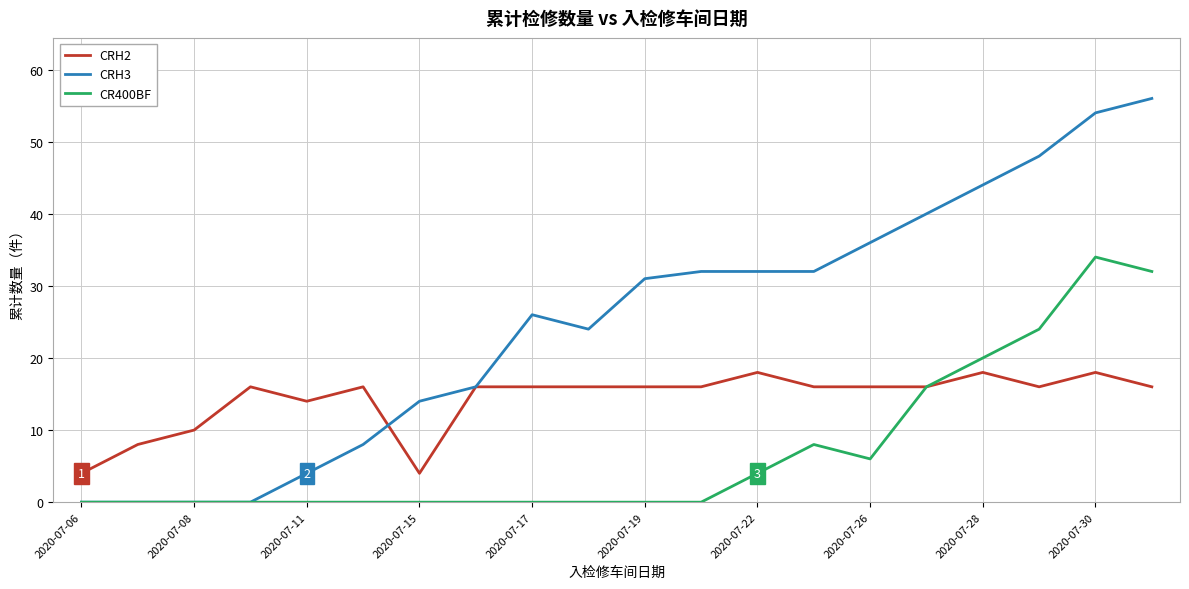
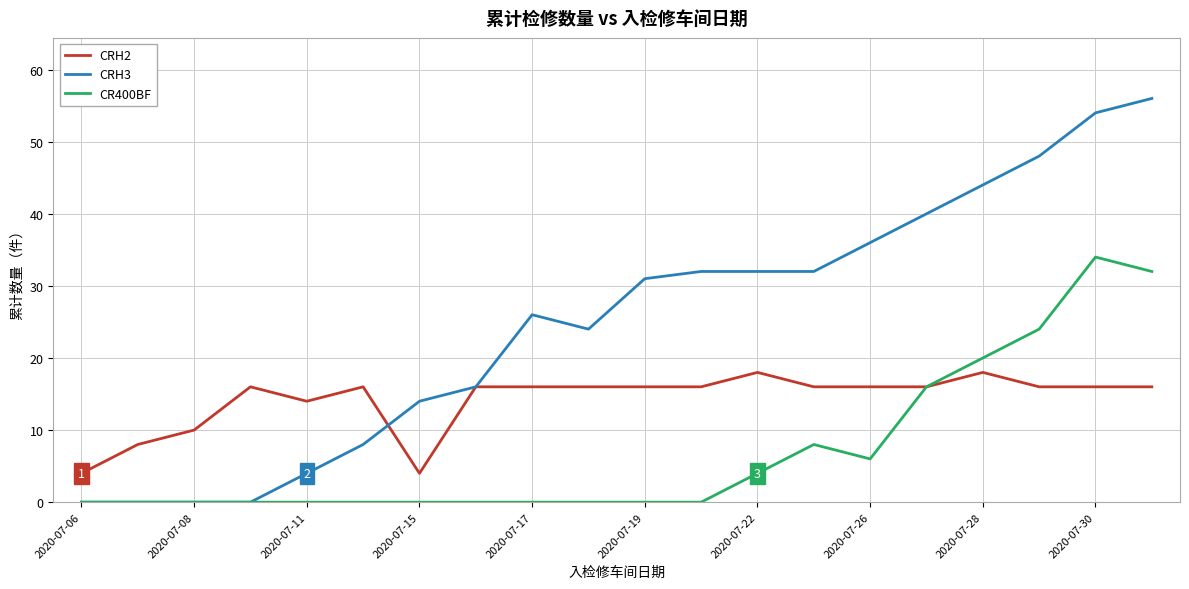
  {
    "CRH2": {
      "2020-07-08": 10,
      "2020-07-11": 14,
      "2020-07-15": 4,
      "2020-07-17": 16,
      "2020-07-19": 16,
      "2020-07-22": 18,
      "2020-07-26": 16,
      "2020-07-28": 18,
-     "2020-07-30": 18
+     "2020-07-30": 16
    },
    "CRH3": {
      "2020-07-15": 14,
      "2020-07-17": 26,
      "2020-07-19": 31,
      "2020-07-22": 32,
      "2020-07-26": 36,
      "2020-07-28": 44,
      "2020-07-30": 54
    },
    "CR400BF": {
      "2020-07-11": 0,
      "2020-07-15": 0,
      "2020-07-17": 0,
      "2020-07-19": 0,
      "2020-07-26": 6,
      "2020-07-28": 20,
      "2020-07-30": 34
    }
  }
